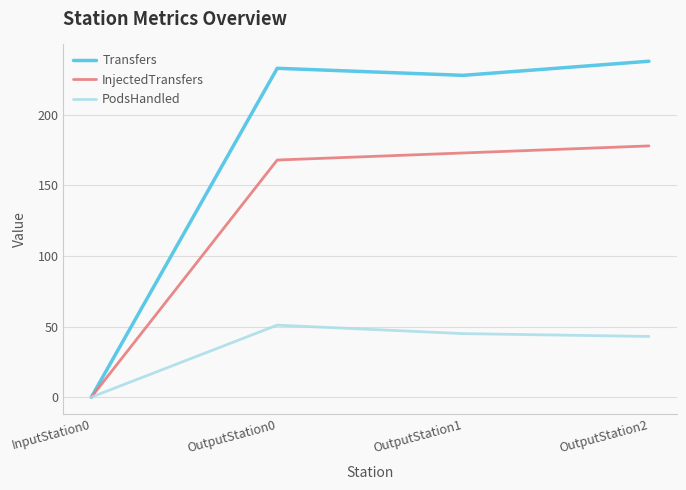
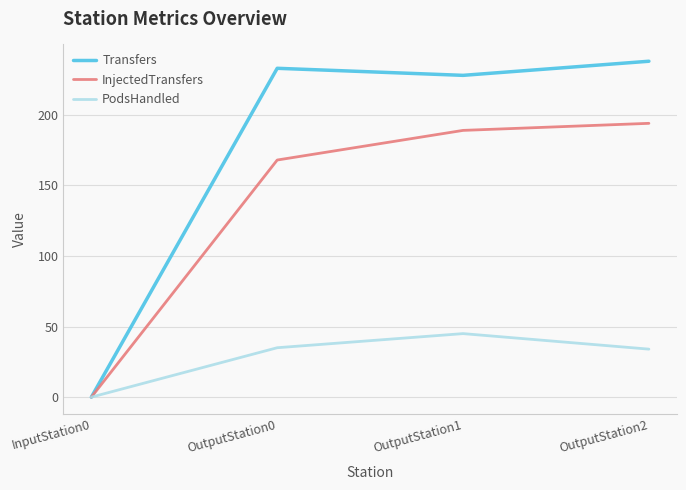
  {
    "Transfers": {
      "OutputStation0": 233,
      "OutputStation1": 228,
      "OutputStation2": 238
    },
    "InjectedTransfers": {
      "OutputStation0": 168,
-     "OutputStation1": 173,
-     "OutputStation2": 178
+     "OutputStation1": 189,
+     "OutputStation2": 194
    },
    "PodsHandled": {
-     "OutputStation0": 51,
+     "OutputStation0": 35,
      "OutputStation1": 45,
-     "OutputStation2": 43
+     "OutputStation2": 34
    }
  }
